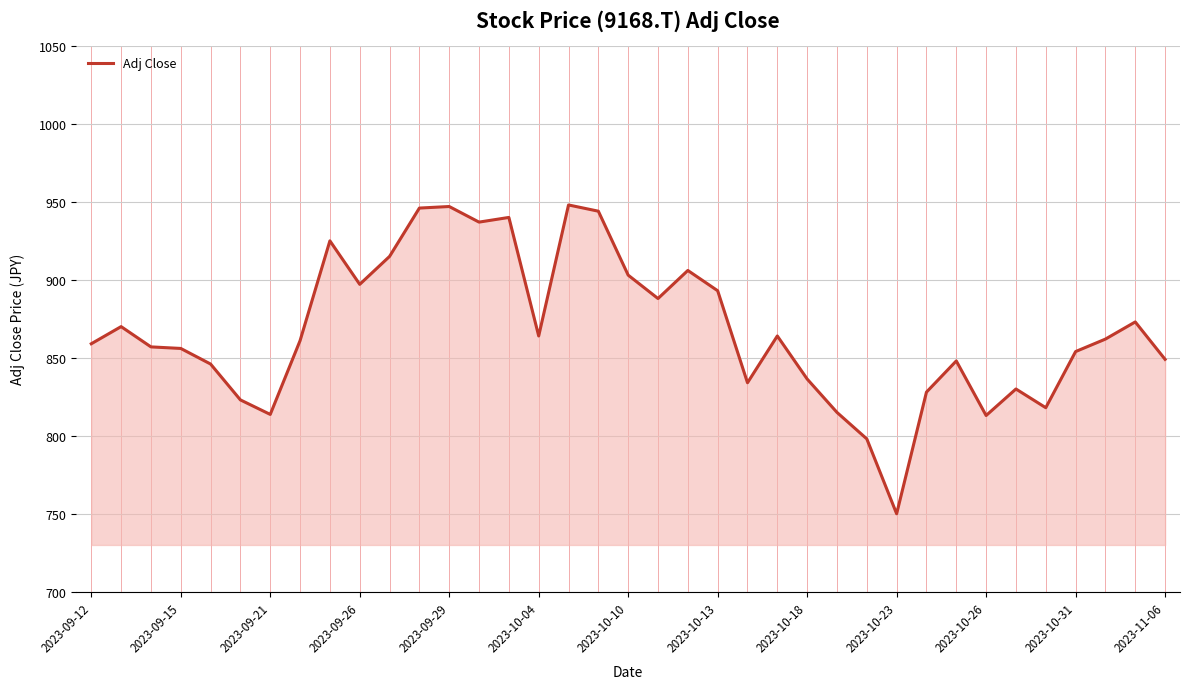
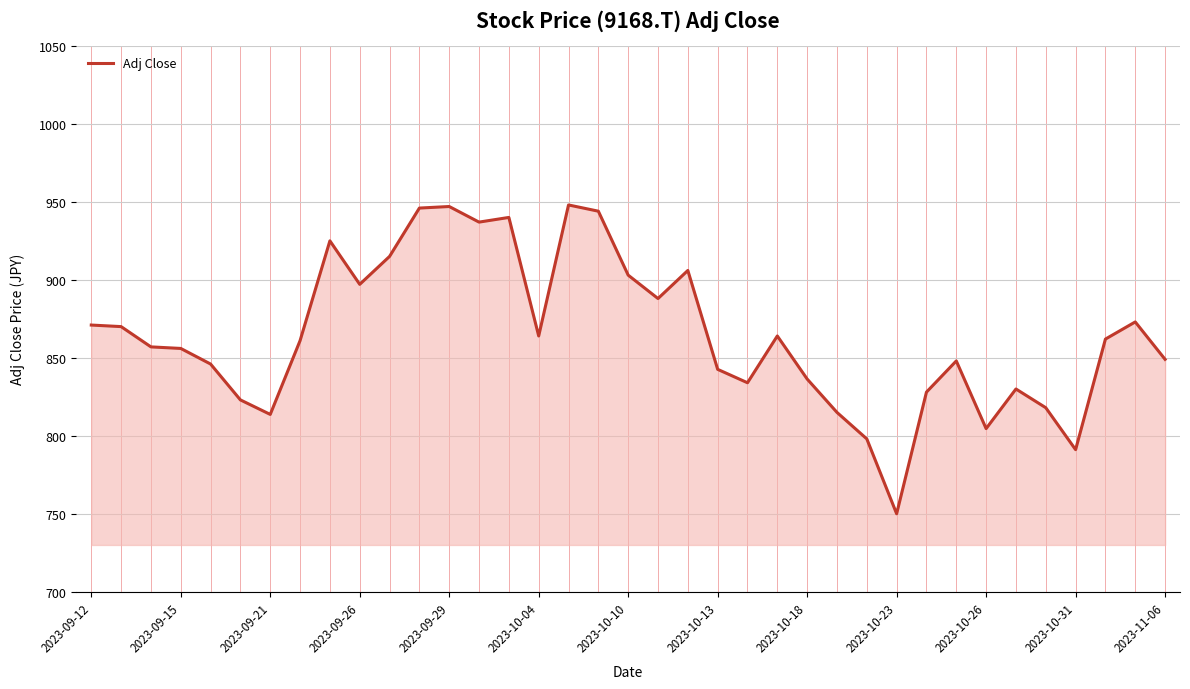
  {
-   "2023-09-12": 859,
+   "2023-09-12": 871,
    "2023-09-15": 856,
    "2023-09-21": 814,
    "2023-09-26": 897,
    "2023-09-29": 947,
    "2023-10-04": 864,
    "2023-10-10": 903,
-   "2023-10-13": 893,
+   "2023-10-13": 843,
    "2023-10-18": 836,
    "2023-10-23": 750,
-   "2023-10-26": 813,
-   "2023-10-31": 854,
+   "2023-10-26": 805,
+   "2023-10-31": 791,
    "2023-11-06": 849
  }
